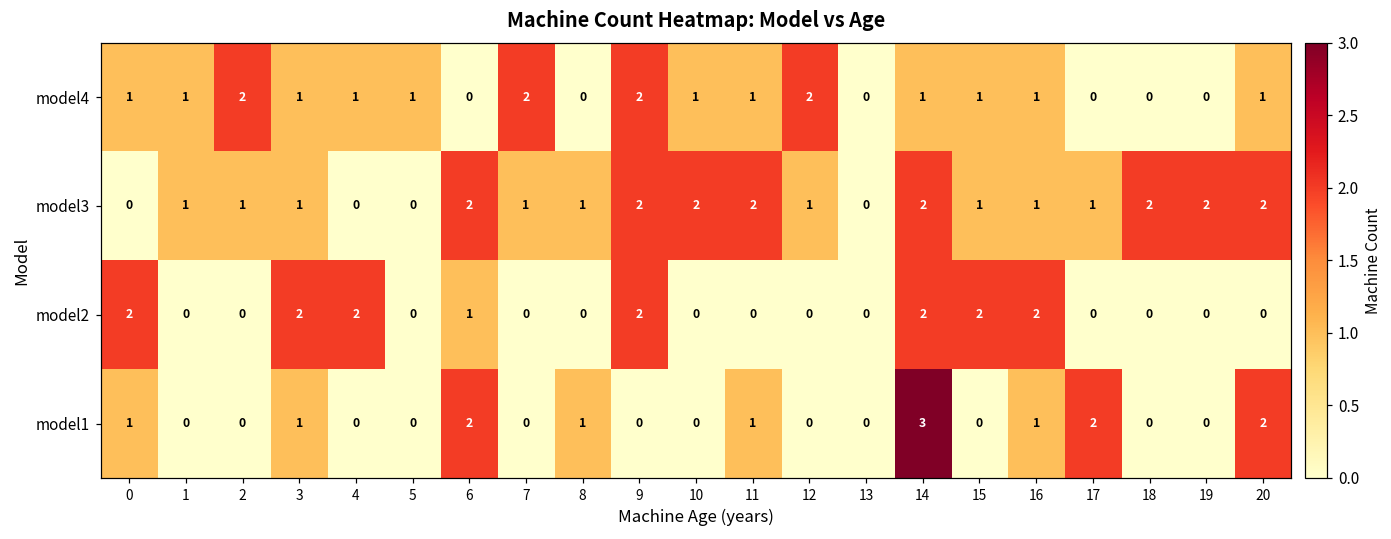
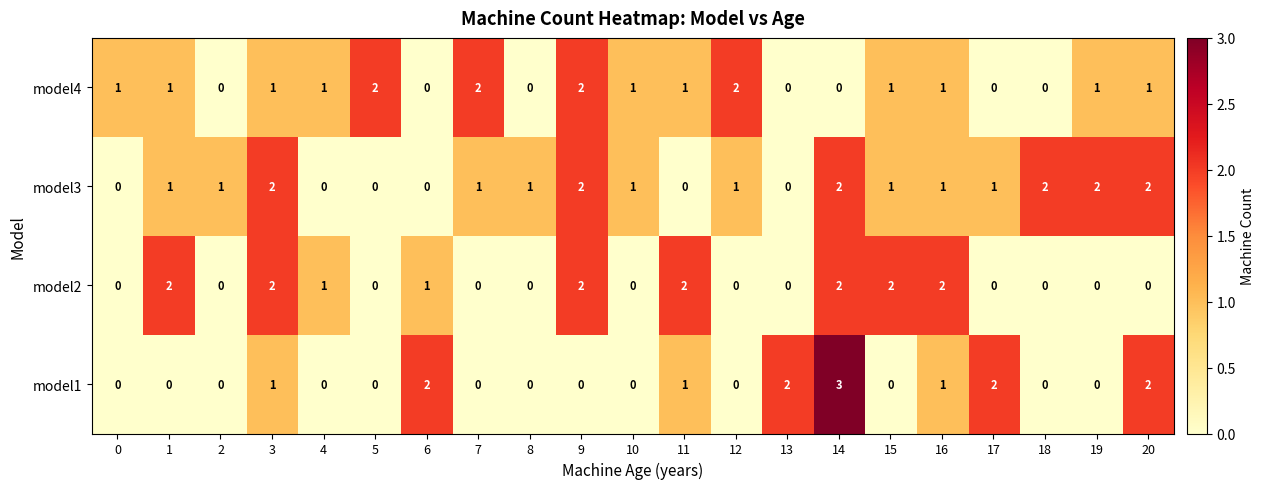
  {
    "model4": {
      "0": 1,
      "1": 1,
-     "2": 2,
+     "2": 0,
      "3": 1,
      "4": 1,
-     "5": 1,
+     "5": 2,
      "6": 0,
      "7": 2,
      "8": 0,
      "9": 2,
      "10": 1,
      "11": 1,
      "12": 2,
      "13": 0,
-     "14": 1,
+     "14": 0,
      "15": 1,
      "16": 1,
      "17": 0,
      "18": 0,
-     "19": 0,
+     "19": 1,
      "20": 1
    },
    "model3": {
      "0": 0,
      "1": 1,
      "2": 1,
-     "3": 1,
+     "3": 2,
      "4": 0,
      "5": 0,
-     "6": 2,
+     "6": 0,
      "7": 1,
      "8": 1,
      "9": 2,
-     "10": 2,
-     "11": 2,
+     "10": 1,
+     "11": 0,
      "12": 1,
      "13": 0,
      "14": 2,
      "15": 1,
      "16": 1,
      "17": 1,
      "18": 2,
      "19": 2,
      "20": 2
    },
    "model2": {
-     "0": 2,
-     "1": 0,
+     "0": 0,
+     "1": 2,
      "2": 0,
      "3": 2,
-     "4": 2,
+     "4": 1,
      "5": 0,
      "6": 1,
      "7": 0,
      "8": 0,
      "9": 2,
      "10": 0,
-     "11": 0,
+     "11": 2,
      "12": 0,
      "13": 0,
      "14": 2,
      "15": 2,
      "16": 2,
      "17": 0,
      "18": 0,
      "19": 0,
      "20": 0
    },
    "model1": {
-     "0": 1,
+     "0": 0,
      "1": 0,
      "2": 0,
      "3": 1,
      "4": 0,
      "5": 0,
      "6": 2,
      "7": 0,
-     "8": 1,
+     "8": 0,
      "9": 0,
      "10": 0,
      "11": 1,
      "12": 0,
-     "13": 0,
+     "13": 2,
      "14": 3,
      "15": 0,
      "16": 1,
      "17": 2,
      "18": 0,
      "19": 0,
      "20": 2
    }
  }
